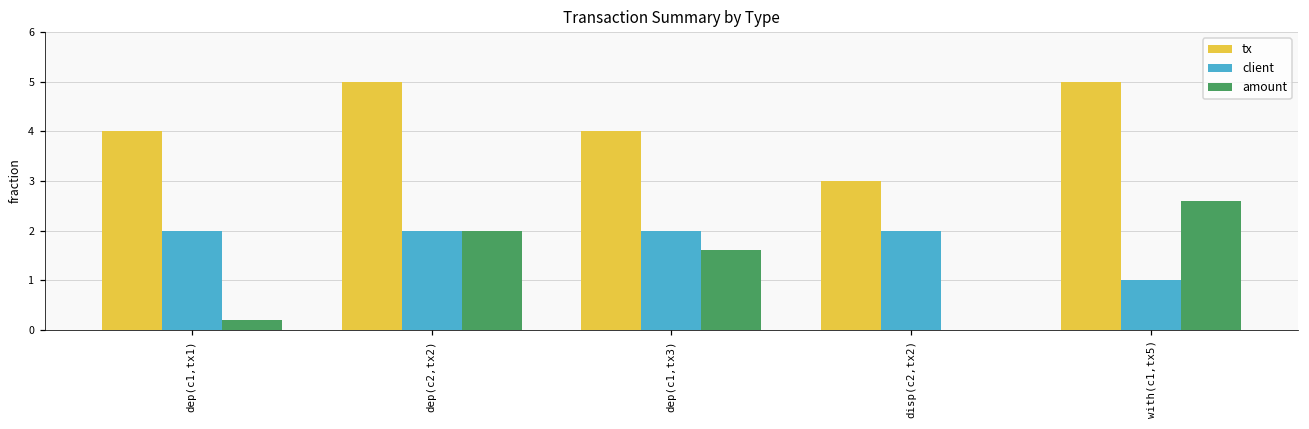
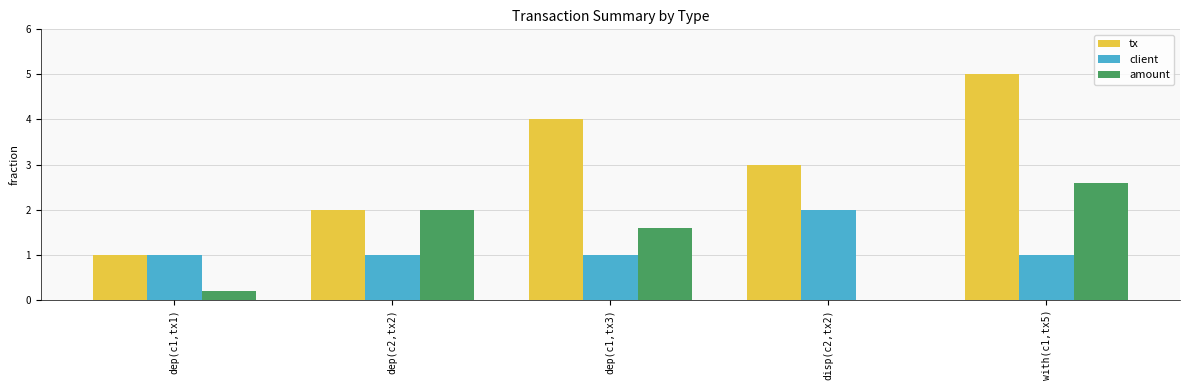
  {
    "tx": {
-     "dep(c1,tx1)": 4,
-     "dep(c2,tx2)": 5,
+     "dep(c1,tx1)": 1,
+     "dep(c2,tx2)": 2,
      "dep(c1,tx3)": 4,
      "disp(c2,tx2)": 3,
      "with(c1,tx5)": 5
    },
    "client": {
-     "dep(c1,tx1)": 2,
-     "dep(c2,tx2)": 2,
-     "dep(c1,tx3)": 2,
+     "dep(c1,tx1)": 1,
+     "dep(c2,tx2)": 1,
+     "dep(c1,tx3)": 1,
      "disp(c2,tx2)": 2,
      "with(c1,tx5)": 1
    },
    "amount": {
      "dep(c1,tx1)": 0.2,
      "dep(c2,tx2)": 2,
      "dep(c1,tx3)": 1.6,
      "disp(c2,tx2)": 0,
      "with(c1,tx5)": 2.6
    }
  }
